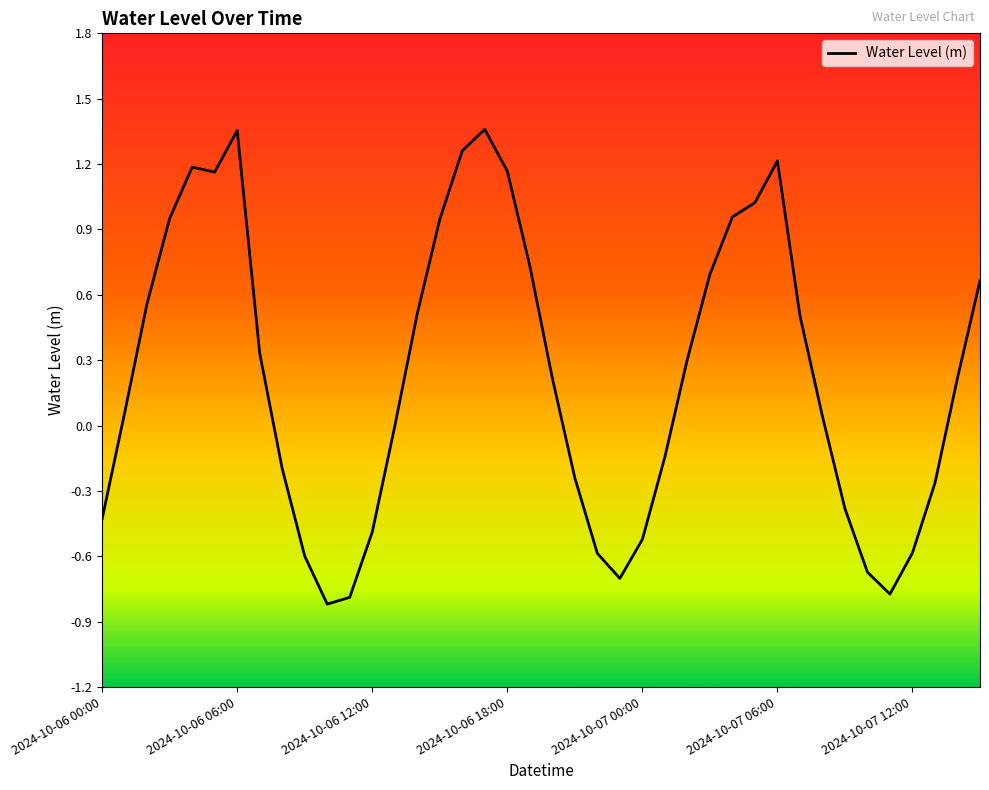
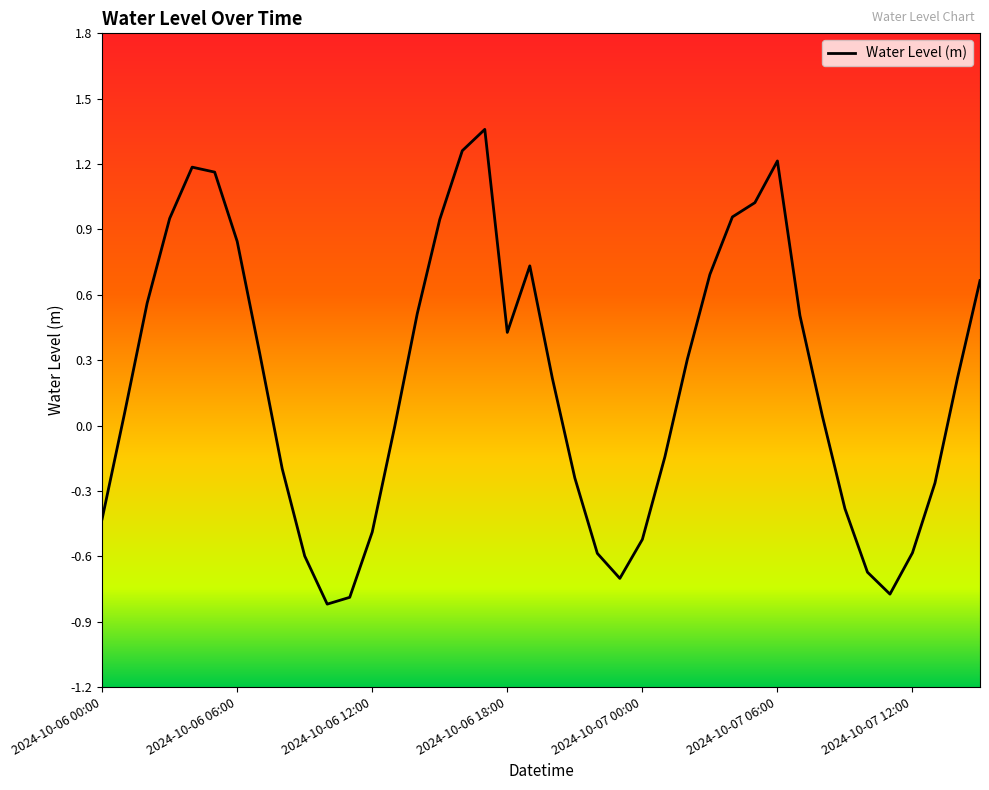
  {
    "2024-10-06 00:00": -0.43,
-   "2024-10-06 06:00": 1.35,
+   "2024-10-06 06:00": 0.85,
    "2024-10-06 12:00": -0.49,
-   "2024-10-06 18:00": 1.17,
+   "2024-10-06 18:00": 0.43,
    "2024-10-07 00:00": -0.52,
    "2024-10-07 06:00": 1.21,
    "2024-10-07 12:00": -0.58
  }
